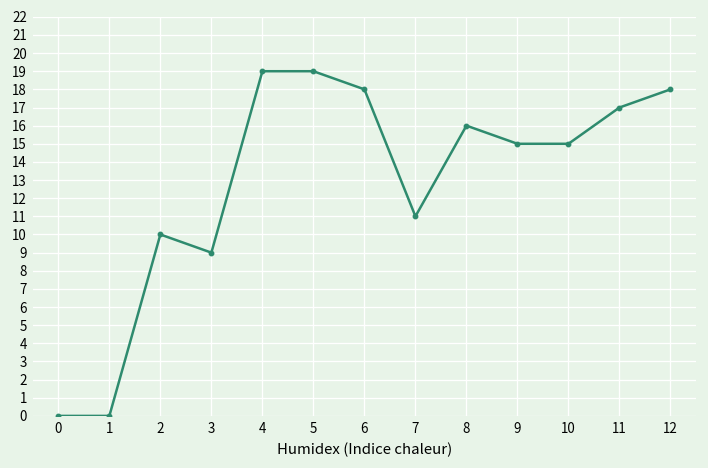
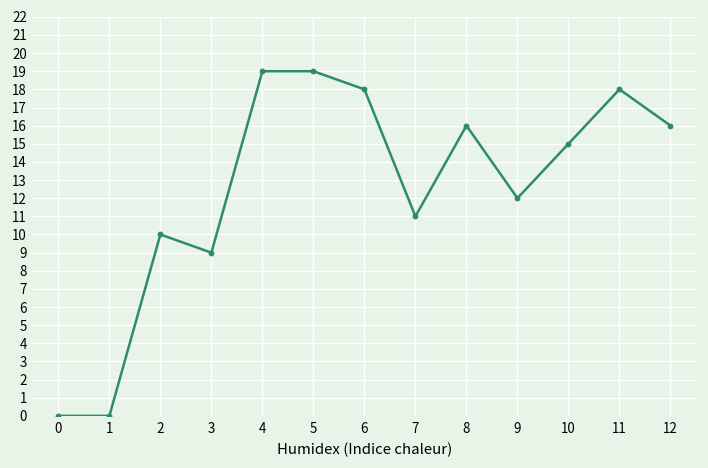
  {
    "0": 0,
    "1": 0,
    "2": 10,
    "3": 9,
    "4": 19,
    "5": 19,
    "6": 18,
    "7": 11,
    "8": 16,
-   "9": 15,
+   "9": 12,
    "10": 15,
-   "11": 17,
-   "12": 18
+   "11": 18,
+   "12": 16
  }
